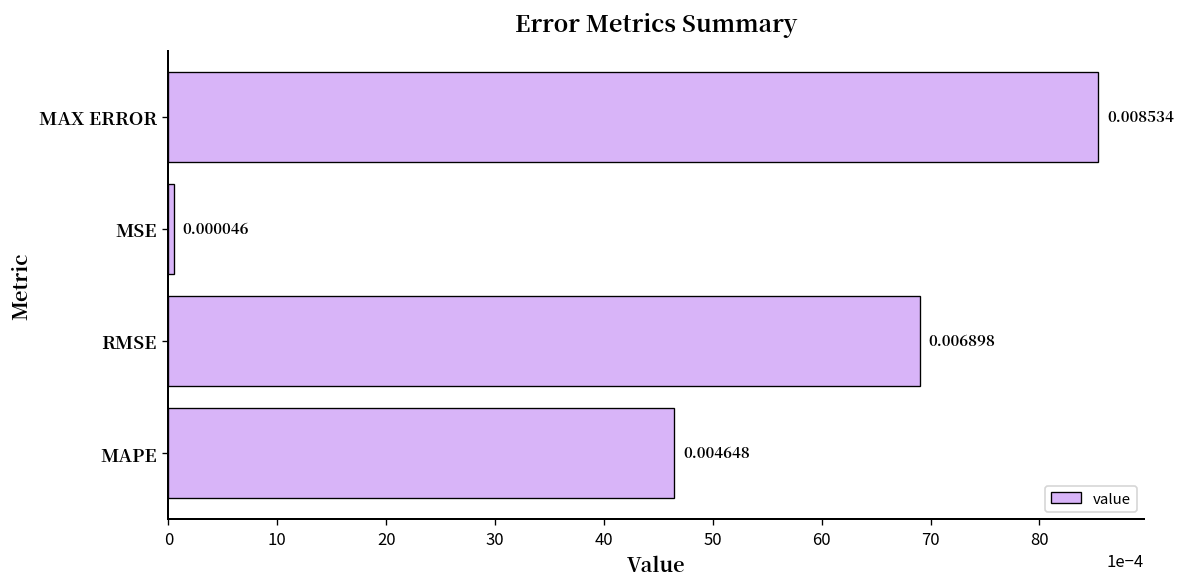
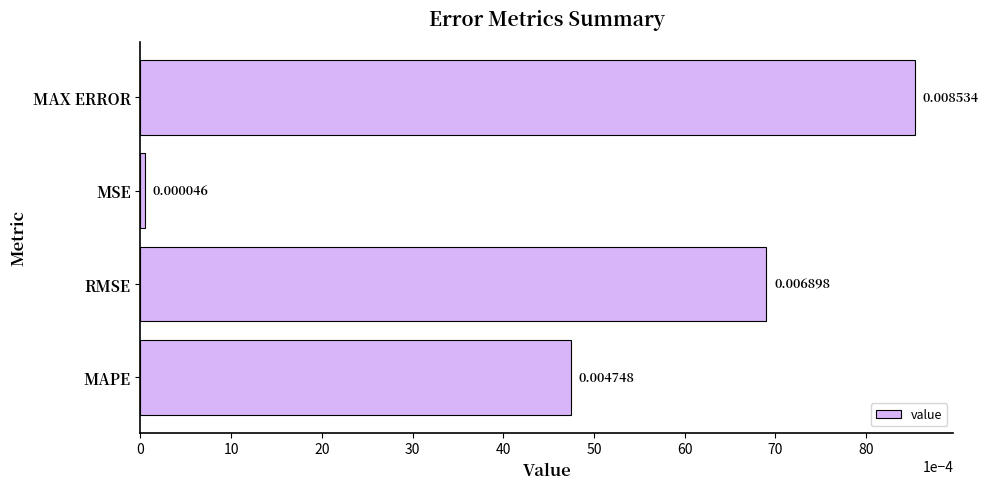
  {
    "MAX ERROR": 0.008534,
    "MSE": 0.000046,
    "RMSE": 0.006898,
-   "MAPE": 0.004648
+   "MAPE": 0.004748
  }
